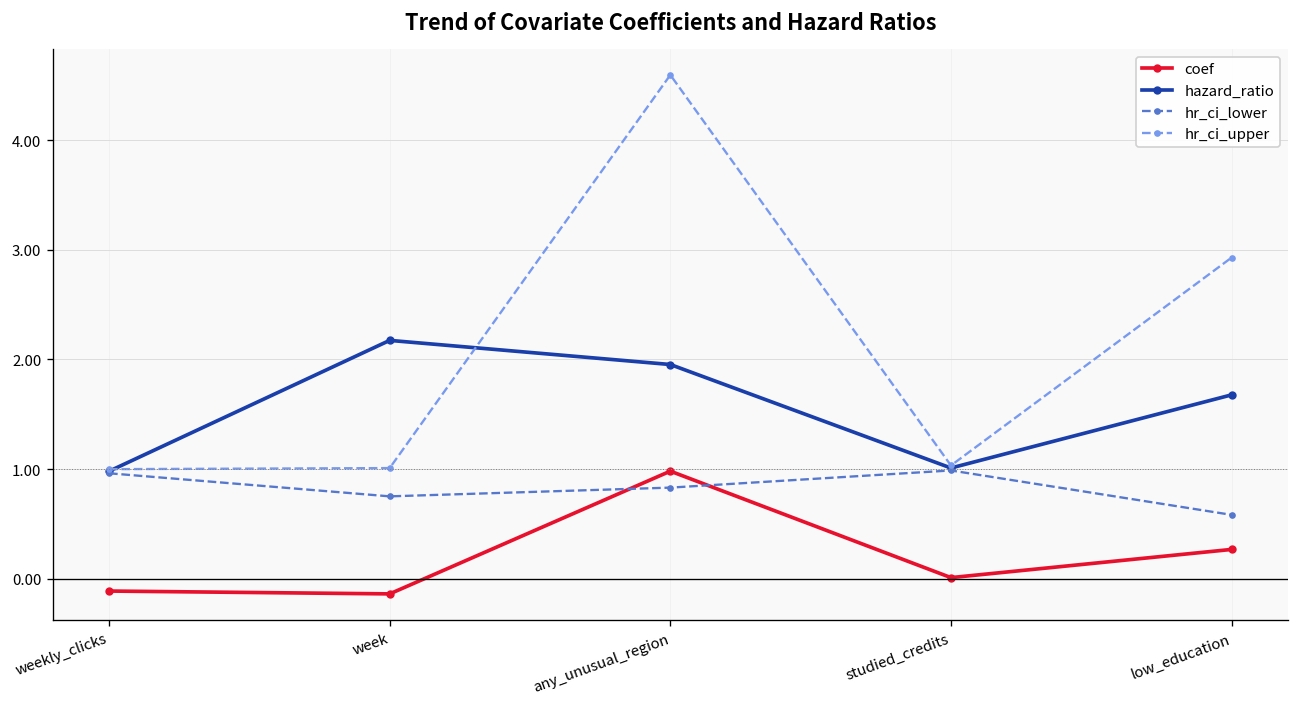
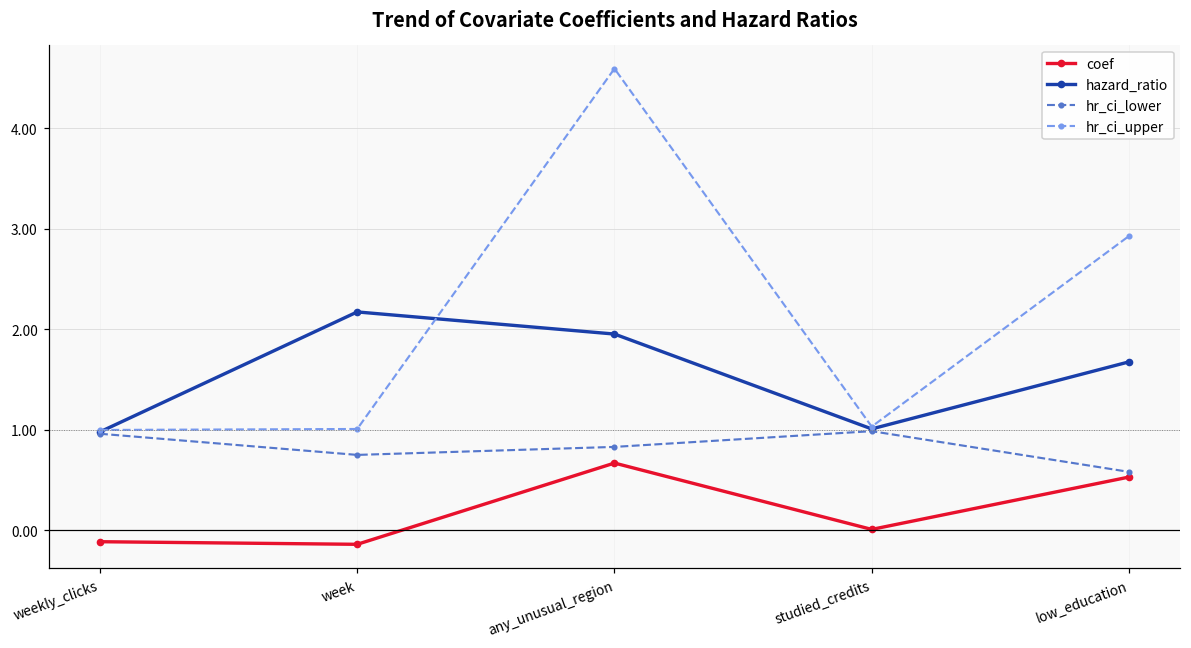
  {
    "coef": {
      "weekly_clicks": -0.1,
      "week": -0.1,
-     "any_unusual_region": 1.0,
+     "any_unusual_region": 0.7,
      "studied_credits": 0.0,
-     "low_education": 0.3
+     "low_education": 0.5
    },
    "hazard_ratio": {
      "week": 2.2,
      "any_unusual_region": 2.0,
      "low_education": 1.7
    }
  }
